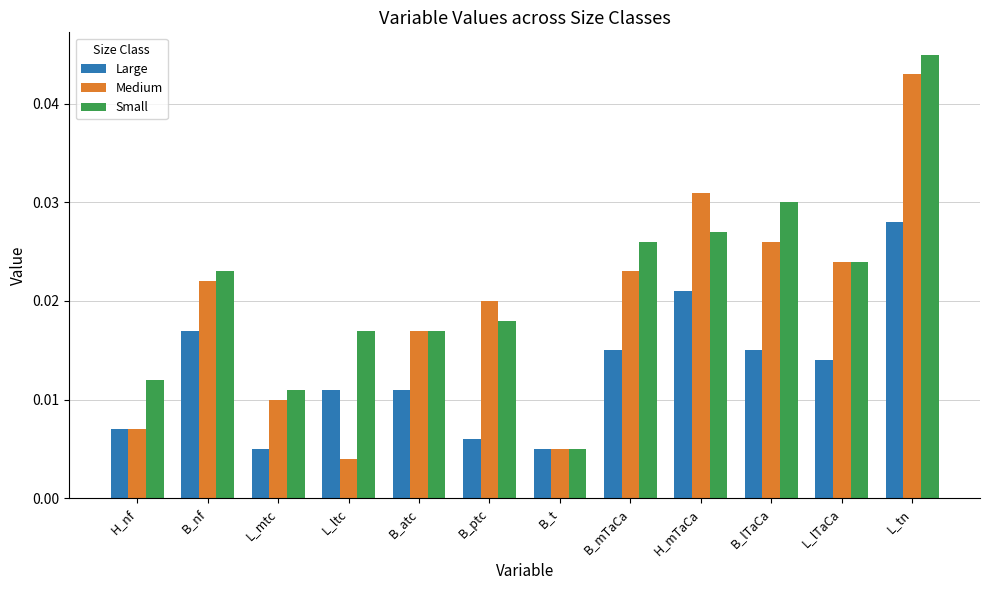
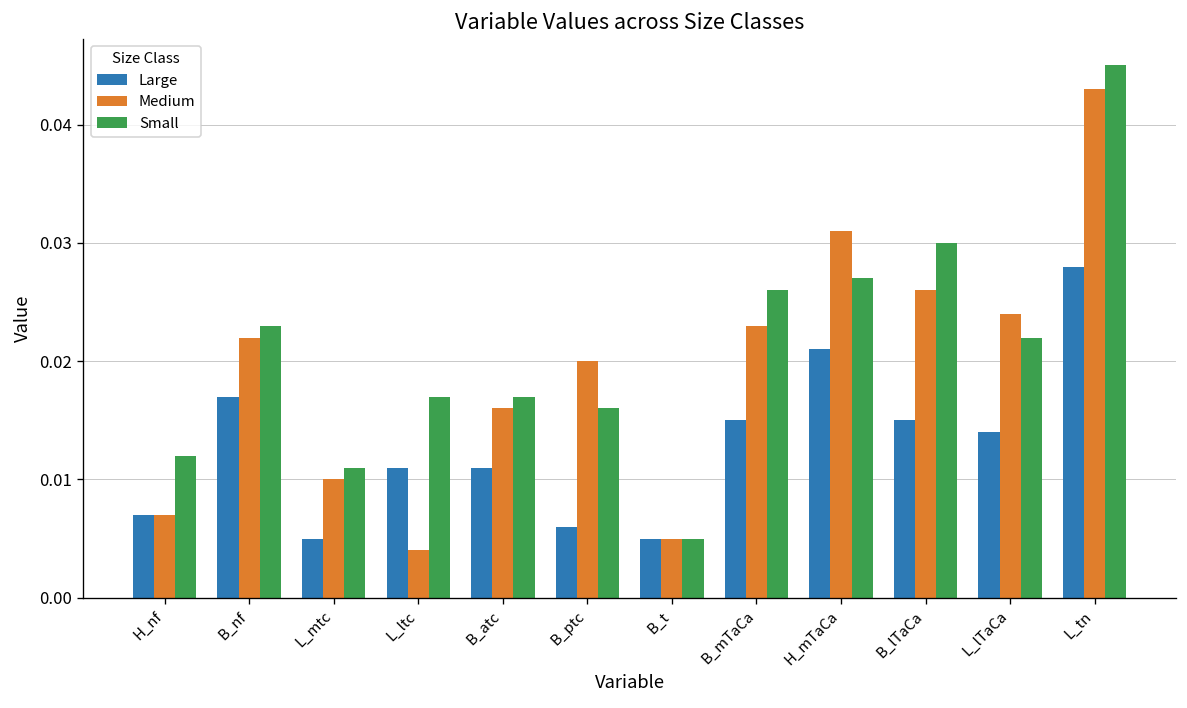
  {
    "Large": {
      "H_nf": 0.007,
      "B_nf": 0.017,
      "L_mtc": 0.005,
      "L_ltc": 0.011,
      "B_atc": 0.011,
      "B_ptc": 0.006,
      "B_t": 0.005,
      "B_mTaCa": 0.015,
      "H_mTaCa": 0.021,
      "B_lTaCa": 0.015,
      "L_lTaCa": 0.014,
      "L_tn": 0.028
    },
    "Medium": {
      "H_nf": 0.007,
      "B_nf": 0.022,
      "L_mtc": 0.010,
      "L_ltc": 0.004,
-     "B_atc": 0.017,
+     "B_atc": 0.016,
      "B_ptc": 0.020,
      "B_t": 0.005,
      "B_mTaCa": 0.023,
      "H_mTaCa": 0.031,
      "B_lTaCa": 0.026,
      "L_lTaCa": 0.024,
      "L_tn": 0.043
    },
    "Small": {
      "H_nf": 0.012,
      "B_nf": 0.023,
      "L_mtc": 0.011,
      "L_ltc": 0.017,
      "B_atc": 0.017,
-     "B_ptc": 0.018,
+     "B_ptc": 0.016,
      "B_t": 0.005,
      "B_mTaCa": 0.026,
      "H_mTaCa": 0.027,
      "B_lTaCa": 0.030,
-     "L_lTaCa": 0.024,
+     "L_lTaCa": 0.022,
      "L_tn": 0.045
    }
  }
